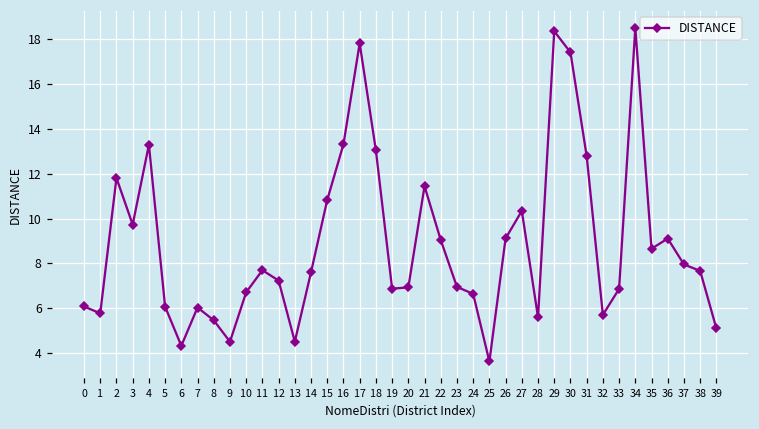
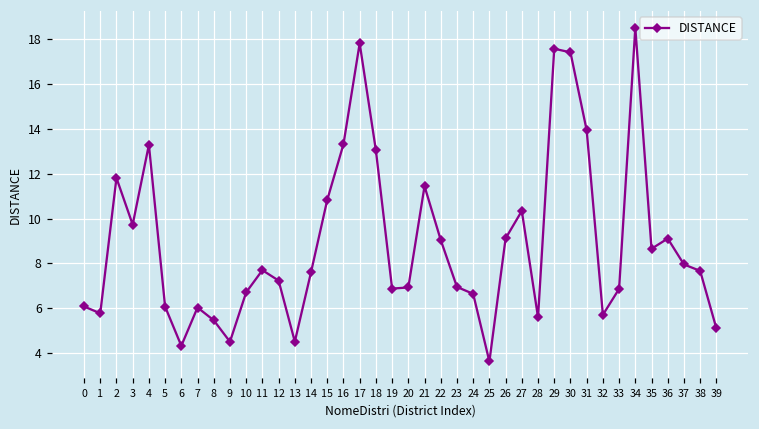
  {
    "0": 6.1,
    "1": 5.8,
    "2": 11.8,
    "3": 9.7,
    "4": 13.3,
    "5": 6.1,
    "6": 4.3,
    "7": 6.0,
    "8": 5.5,
    "9": 4.5,
    "10": 6.7,
    "11": 7.7,
    "12": 7.2,
    "13": 4.5,
    "14": 7.6,
    "15": 10.8,
    "16": 13.3,
    "17": 17.8,
    "18": 13.0,
    "19": 6.9,
    "20": 6.9,
    "21": 11.4,
    "22": 9.0,
    "23": 6.9,
    "24": 6.6,
    "25": 3.6,
    "26": 9.1,
    "27": 10.3,
    "28": 5.6,
-   "29": 18.4,
+   "29": 17.6,
    "30": 17.4,
-   "31": 12.8,
+   "31": 13.9,
    "32": 5.7,
    "33": 6.9,
    "34": 18.5,
    "35": 8.6,
    "36": 9.1,
    "37": 7.9,
    "38": 7.7,
    "39": 5.1
  }
